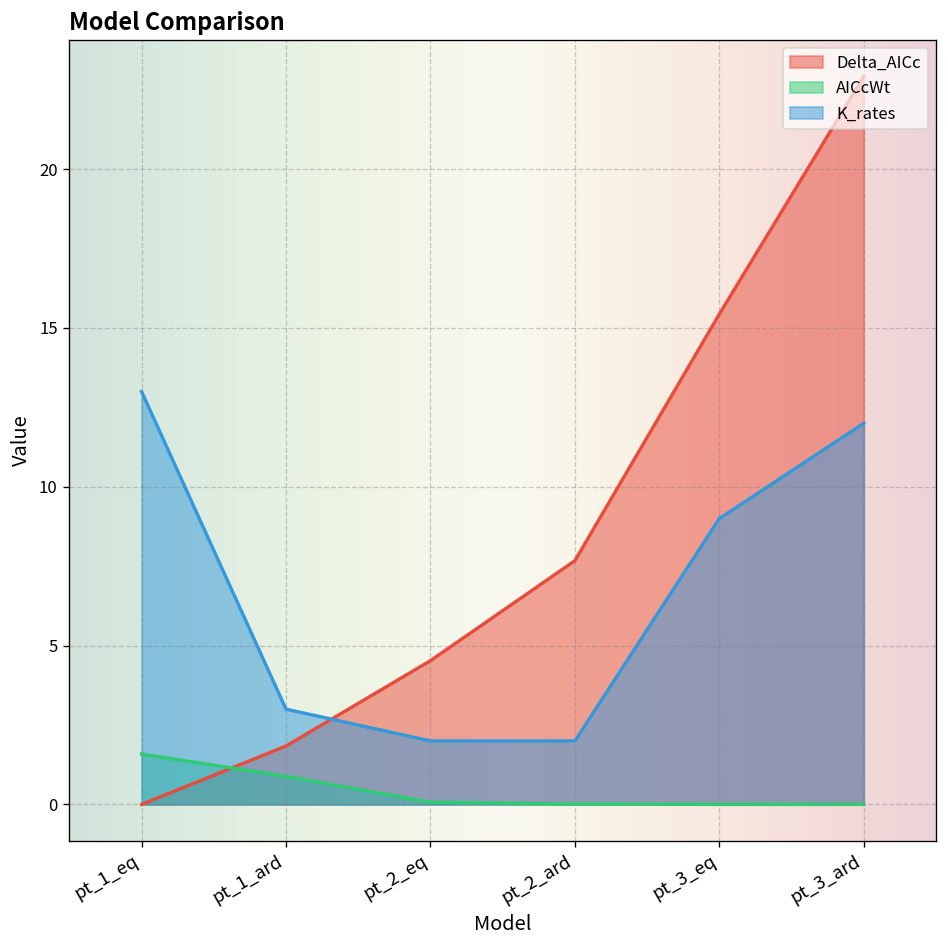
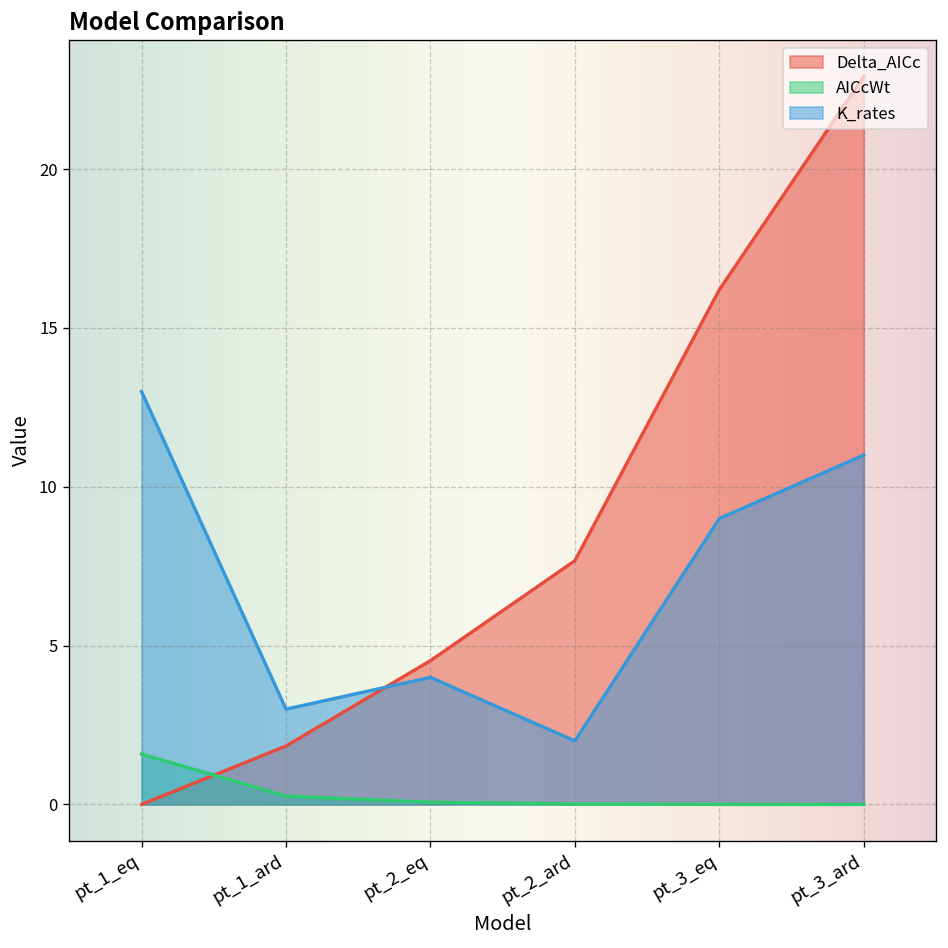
  {
    "Delta_AICc": {
      "pt_1_eq": 0.0,
      "pt_1_ard": 1.8,
      "pt_2_eq": 4.5,
      "pt_2_ard": 7.7,
-     "pt_3_eq": 15.4
+     "pt_3_eq": 16.2
    },
    "AICcWt": {
      "pt_1_eq": 1.6,
-     "pt_1_ard": 0.9,
+     "pt_1_ard": 0.3,
      "pt_2_eq": 0.1,
      "pt_2_ard": 0.0,
      "pt_3_eq": 0.0,
      "pt_3_ard": 0.0
    },
    "K_rates": {
      "pt_1_eq": 13,
      "pt_1_ard": 3,
-     "pt_2_eq": 2,
+     "pt_2_eq": 4,
      "pt_2_ard": 2,
      "pt_3_eq": 9,
-     "pt_3_ard": 12
+     "pt_3_ard": 11
    }
  }
